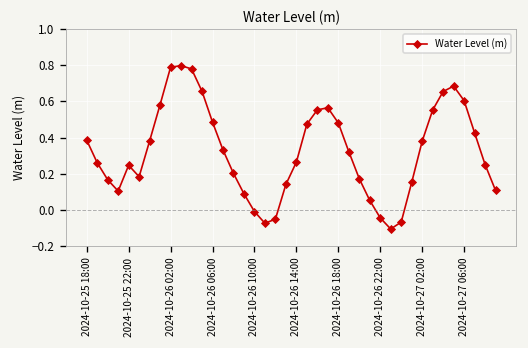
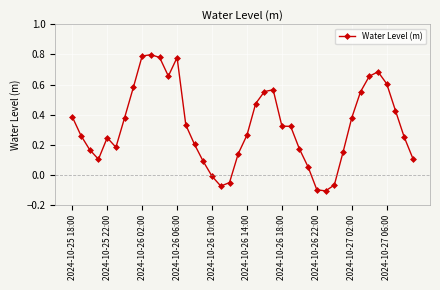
  {
    "2024-10-25 18:00": 0.39,
    "2024-10-25 22:00": 0.25,
    "2024-10-26 02:00": 0.79,
-   "2024-10-26 06:00": 0.49,
+   "2024-10-26 06:00": 0.78,
    "2024-10-26 10:00": -0.01,
    "2024-10-26 14:00": 0.26,
-   "2024-10-26 18:00": 0.48,
-   "2024-10-26 22:00": -0.04,
+   "2024-10-26 18:00": 0.32,
+   "2024-10-26 22:00": -0.10,
    "2024-10-27 02:00": 0.38,
    "2024-10-27 06:00": 0.60
  }
